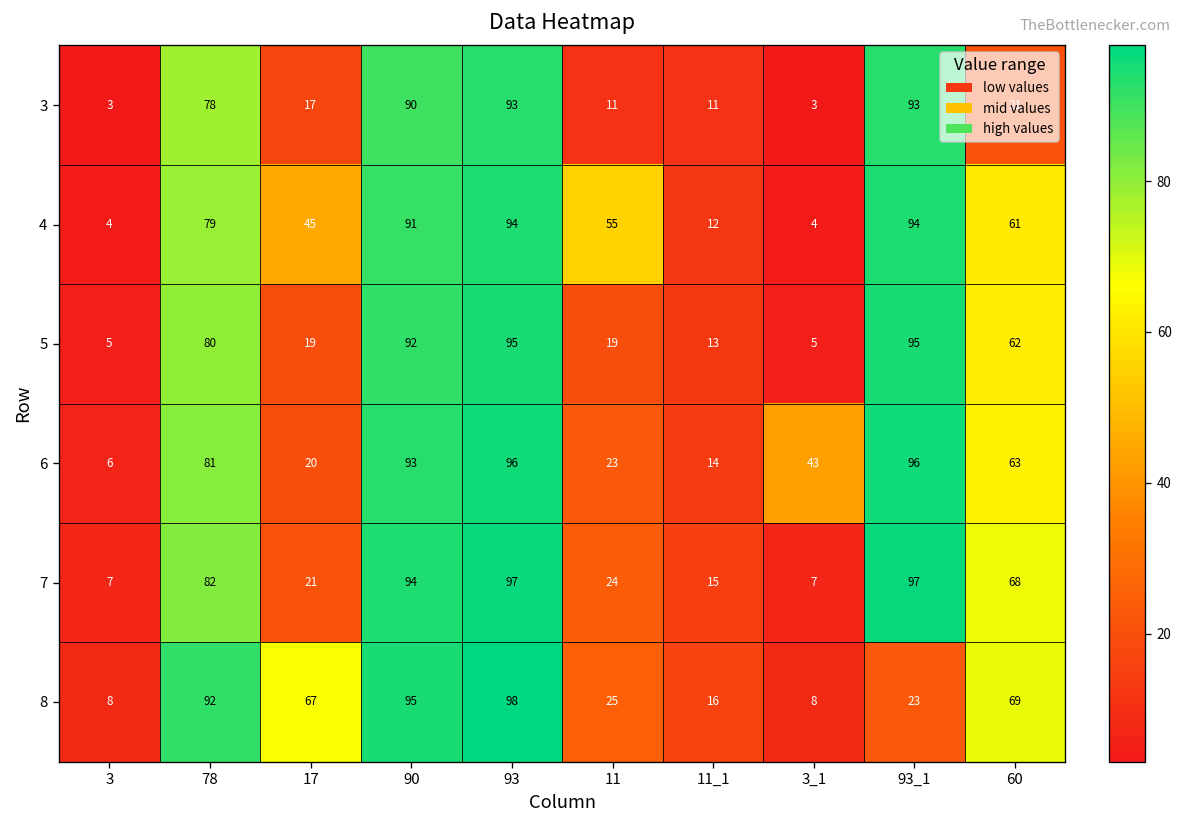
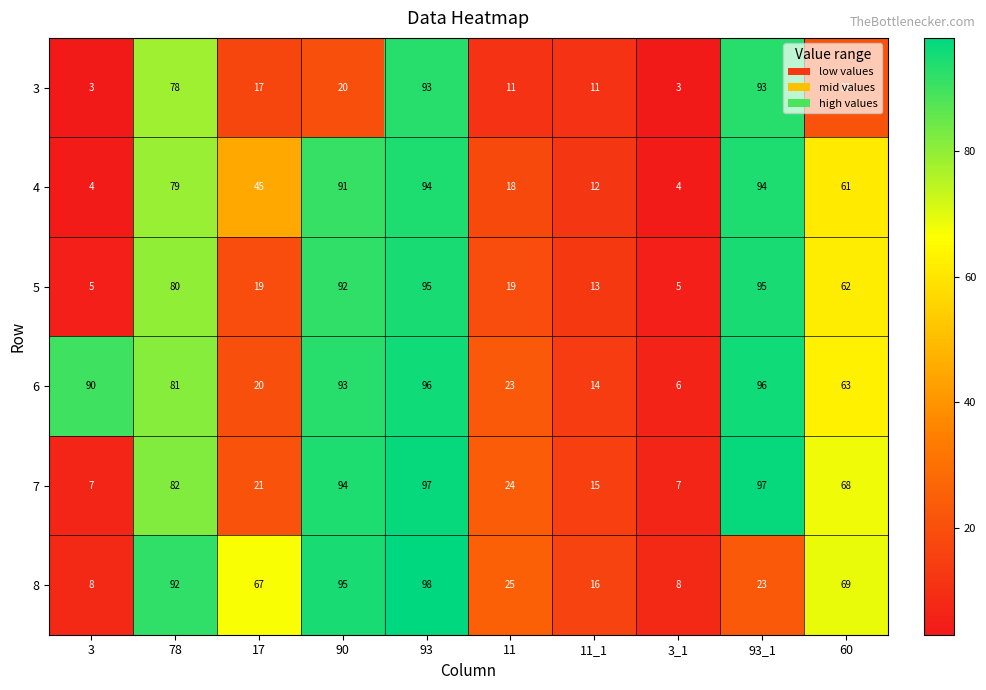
  {
    "3": {
      "3": 3,
      "78": 78,
      "17": 17,
-     "90": 90,
+     "90": 20,
      "93": 93,
      "11": 11,
      "11_1": 11,
      "3_1": 3,
      "93_1": 93
    },
    "4": {
      "3": 4,
      "78": 79,
      "17": 45,
      "90": 91,
      "93": 94,
-     "11": 55,
+     "11": 18,
      "11_1": 12,
      "3_1": 4,
      "93_1": 94,
      "60": 61
    },
    "5": {
      "3": 5,
      "78": 80,
      "17": 19,
      "90": 92,
      "93": 95,
      "11": 19,
      "11_1": 13,
      "3_1": 5,
      "93_1": 95,
      "60": 62
    },
    "6": {
-     "3": 6,
+     "3": 90,
      "78": 81,
      "17": 20,
      "90": 93,
      "93": 96,
      "11": 23,
      "11_1": 14,
-     "3_1": 43,
+     "3_1": 6,
      "93_1": 96,
      "60": 63
    },
    "7": {
      "3": 7,
      "78": 82,
      "17": 21,
      "90": 94,
      "93": 97,
      "11": 24,
      "11_1": 15,
      "3_1": 7,
      "93_1": 97,
      "60": 68
    },
    "8": {
      "3": 8,
      "78": 92,
      "17": 67,
      "90": 95,
      "93": 98,
      "11": 25,
      "11_1": 16,
      "3_1": 8,
      "93_1": 23,
      "60": 69
    }
  }
